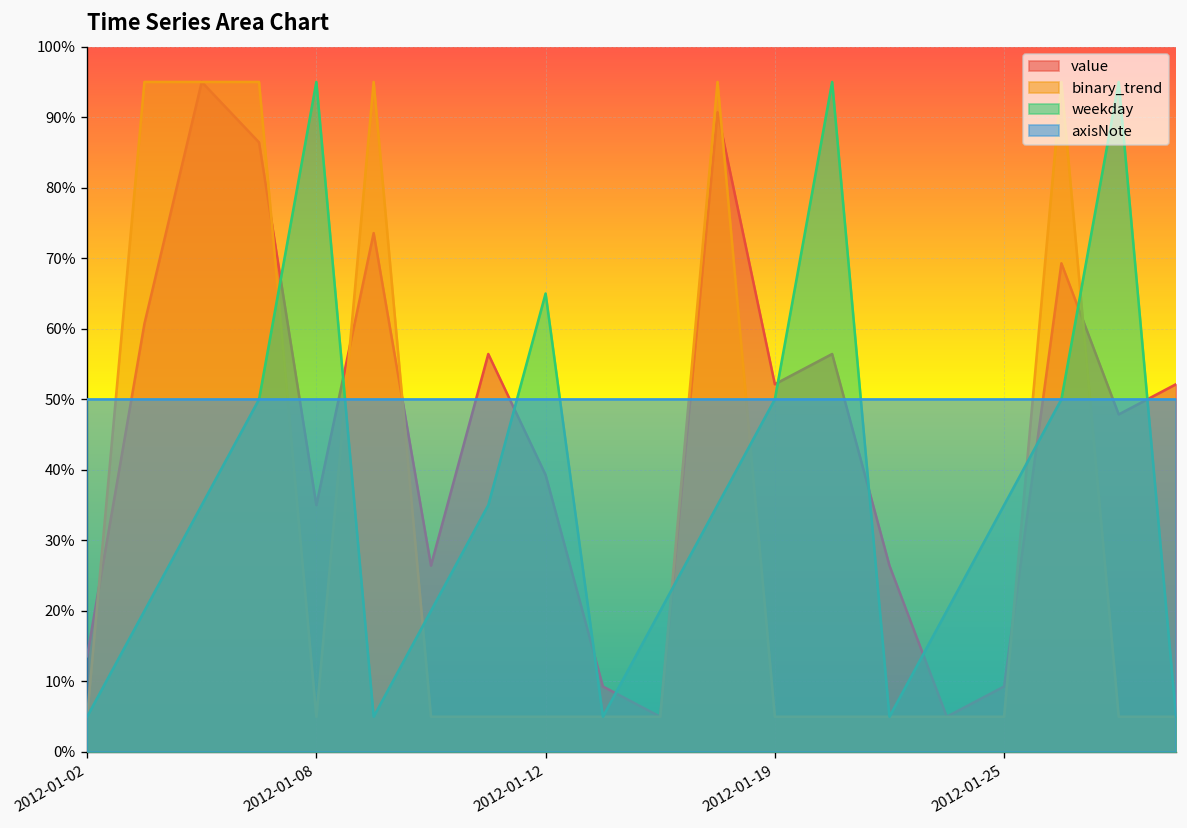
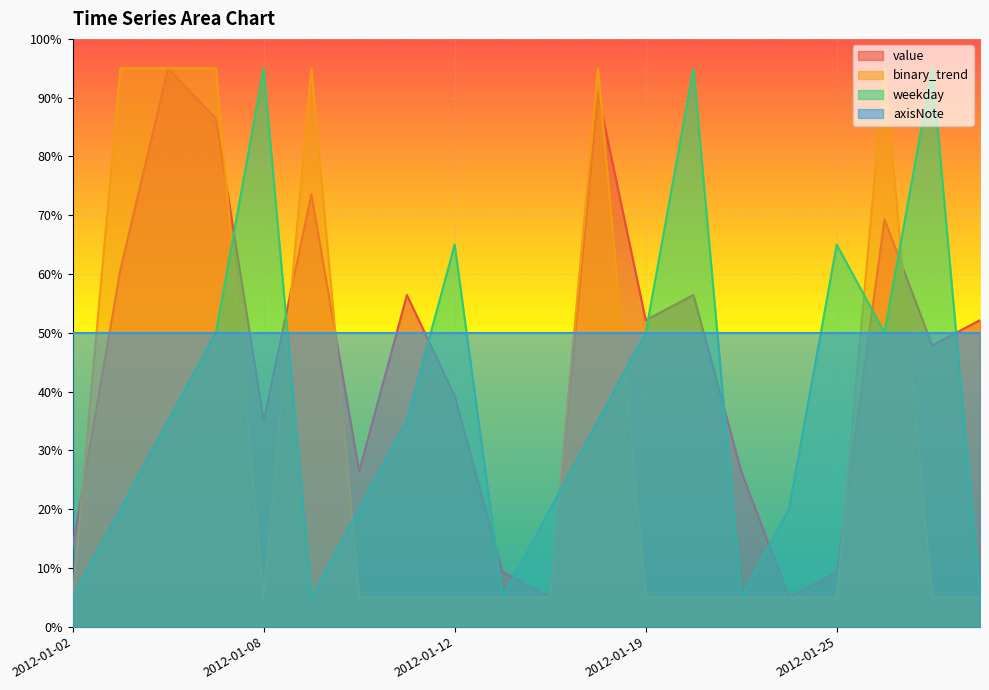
  {
    "value": {
      "2012-01-02": "14%",
      "2012-01-08": "35%",
      "2012-01-12": "39%",
      "2012-01-19": "52%",
      "2012-01-25": "9%"
    },
    "binary_trend": {
      "2012-01-08": "5%",
      "2012-01-12": "5%",
      "2012-01-19": "5%",
      "2012-01-25": "5%"
    },
    "weekday": {
      "2012-01-08": "95%",
      "2012-01-12": "65%",
-     "2012-01-25": "35%"
+     "2012-01-25": "65%"
    },
    "axisNote": {
      "2012-01-02": "50%",
      "2012-01-08": "50%",
      "2012-01-12": "50%",
      "2012-01-25": "50%"
    }
  }
